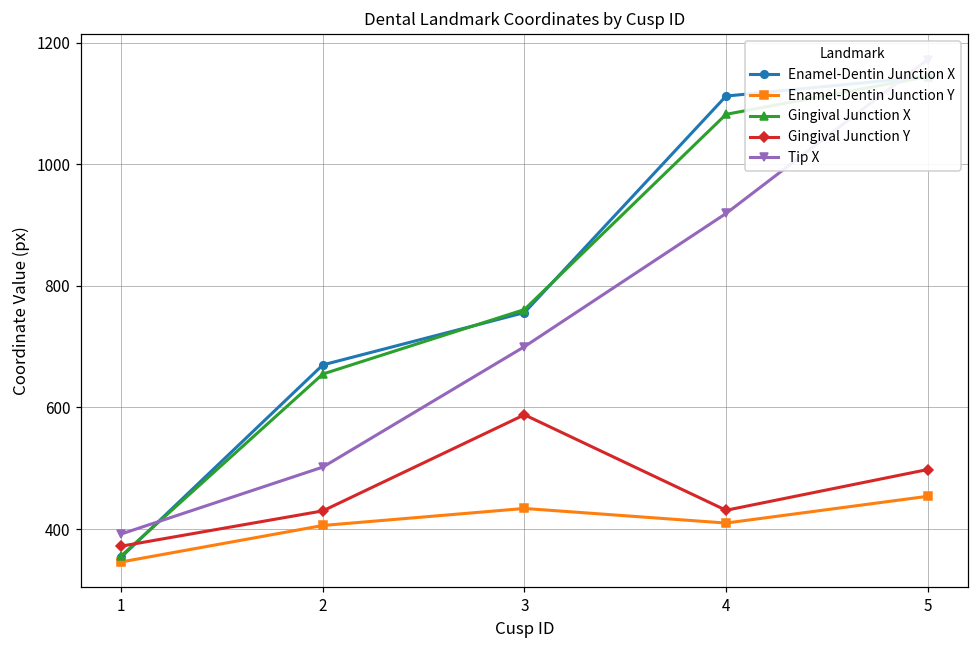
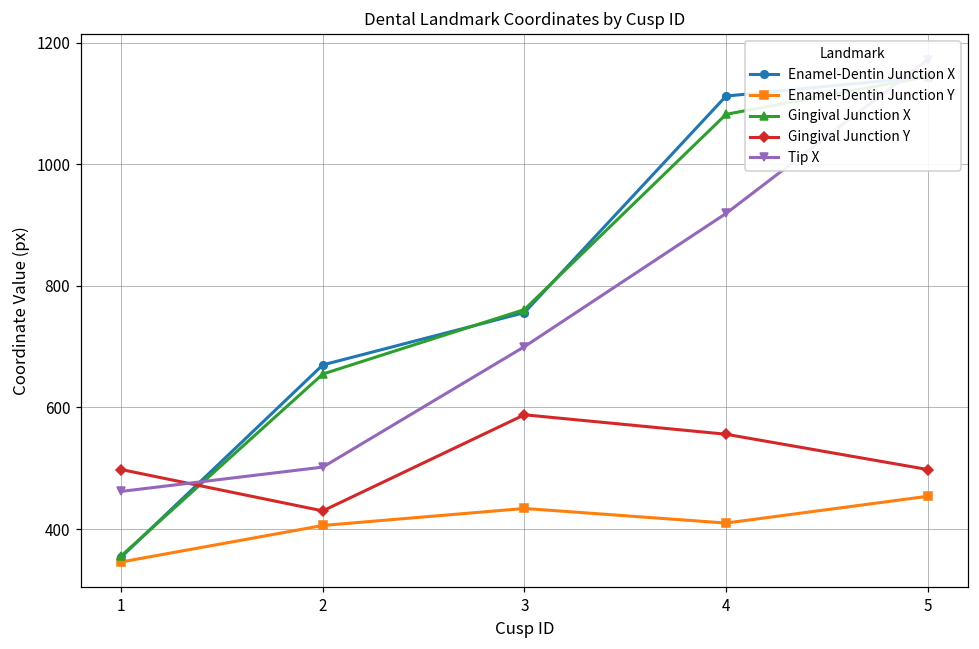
  {
    "Enamel-Dentin Junction X": {
      "2": 670,
      "3": 760,
      "4": 1110
    },
    "Enamel-Dentin Junction Y": {
      "1": 350,
      "2": 410,
      "3": 430,
      "4": 410,
      "5": 450
    },
    "Gingival Junction X": {
      "2": 660,
      "3": 760,
      "4": 1080
    },
    "Gingival Junction Y": {
-     "1": 370,
+     "1": 500,
      "2": 430,
      "3": 590,
-     "4": 430,
+     "4": 560,
      "5": 500
    },
    "Tip X": {
-     "1": 390,
+     "1": 460,
      "2": 500,
      "3": 700,
      "4": 920
    }
  }
